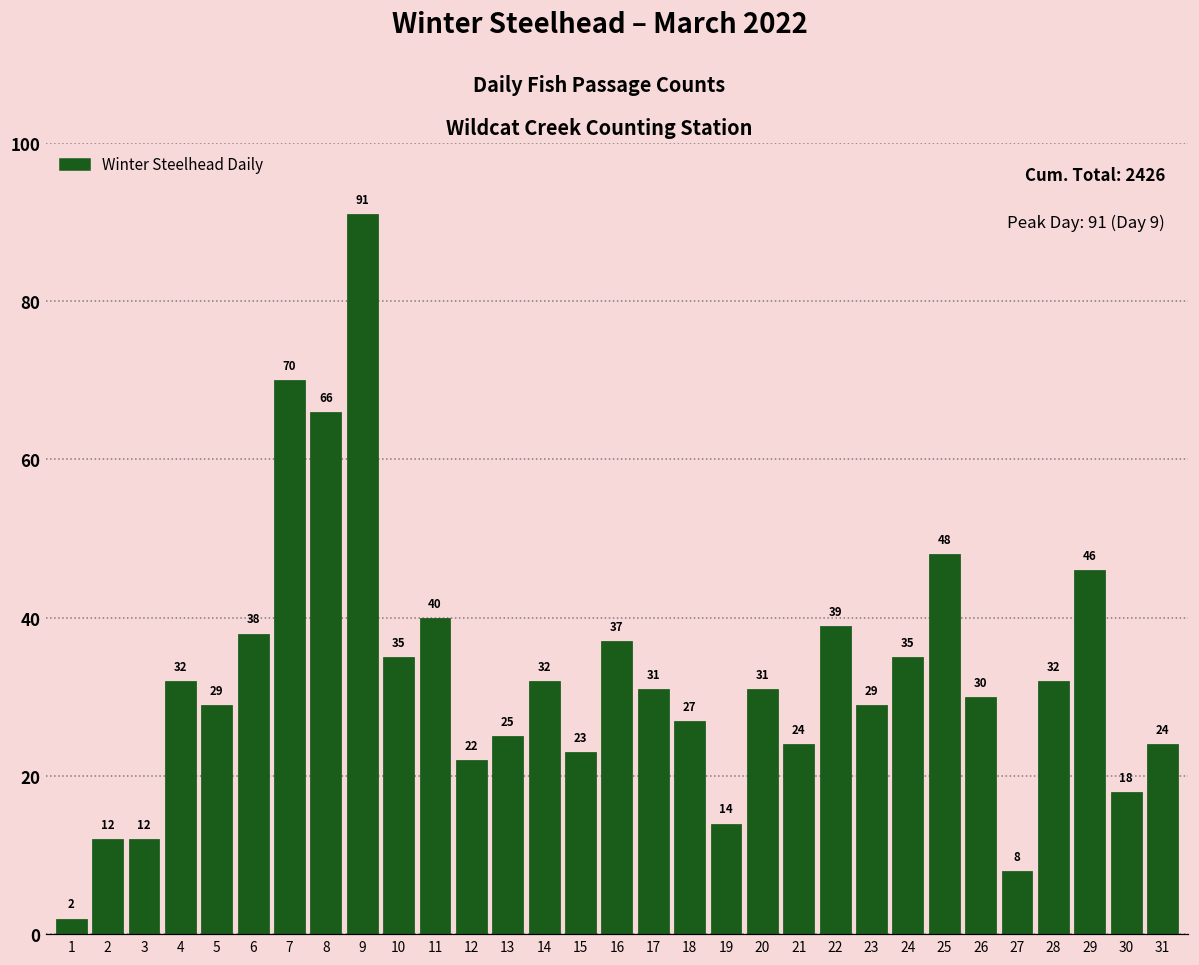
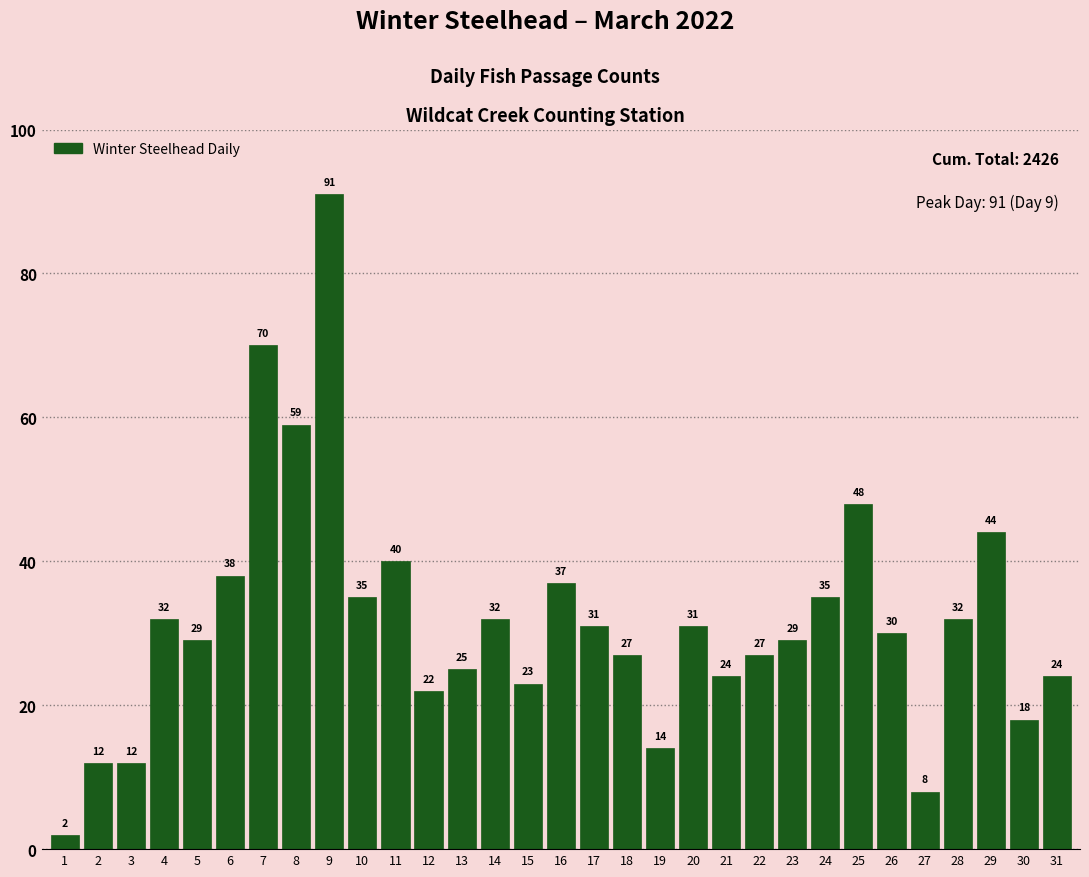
  {
    "1": 2,
    "2": 12,
    "3": 12,
    "4": 32,
    "5": 29,
    "6": 38,
    "7": 70,
-   "8": 66,
+   "8": 59,
    "9": 91,
    "10": 35,
    "11": 40,
    "12": 22,
    "13": 25,
    "14": 32,
    "15": 23,
    "16": 37,
    "17": 31,
    "18": 27,
    "19": 14,
    "20": 31,
    "21": 24,
-   "22": 39,
+   "22": 27,
    "23": 29,
    "24": 35,
    "25": 48,
    "26": 30,
    "27": 8,
    "28": 32,
-   "29": 46,
+   "29": 44,
    "30": 18,
    "31": 24
  }
